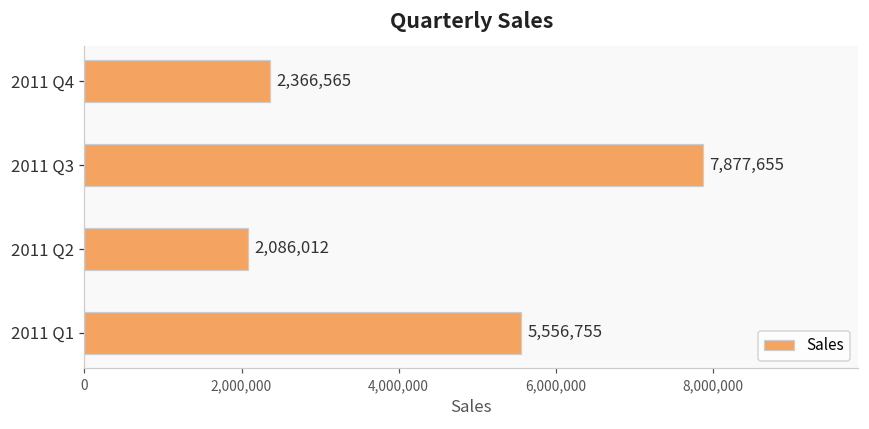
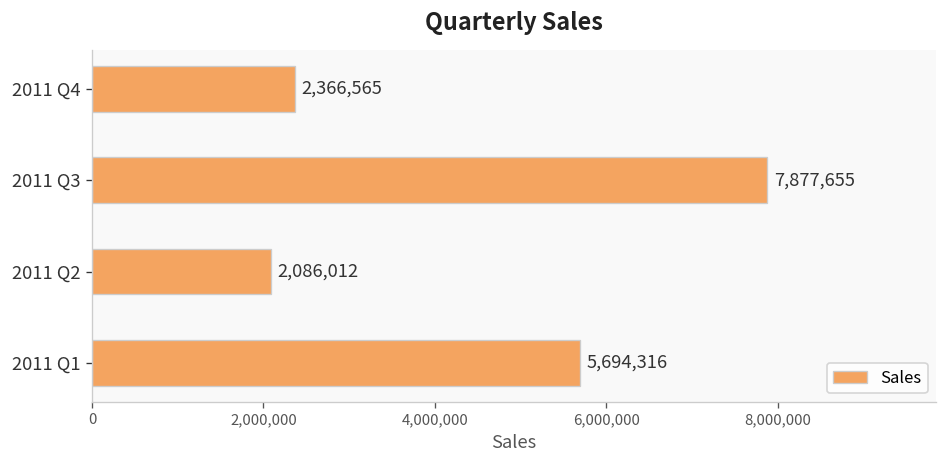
  {
    "2011 Q4": "2,366,565",
    "2011 Q3": "7,877,655",
    "2011 Q2": "2,086,012",
-   "2011 Q1": "5,556,755"
+   "2011 Q1": "5,694,316"
  }
